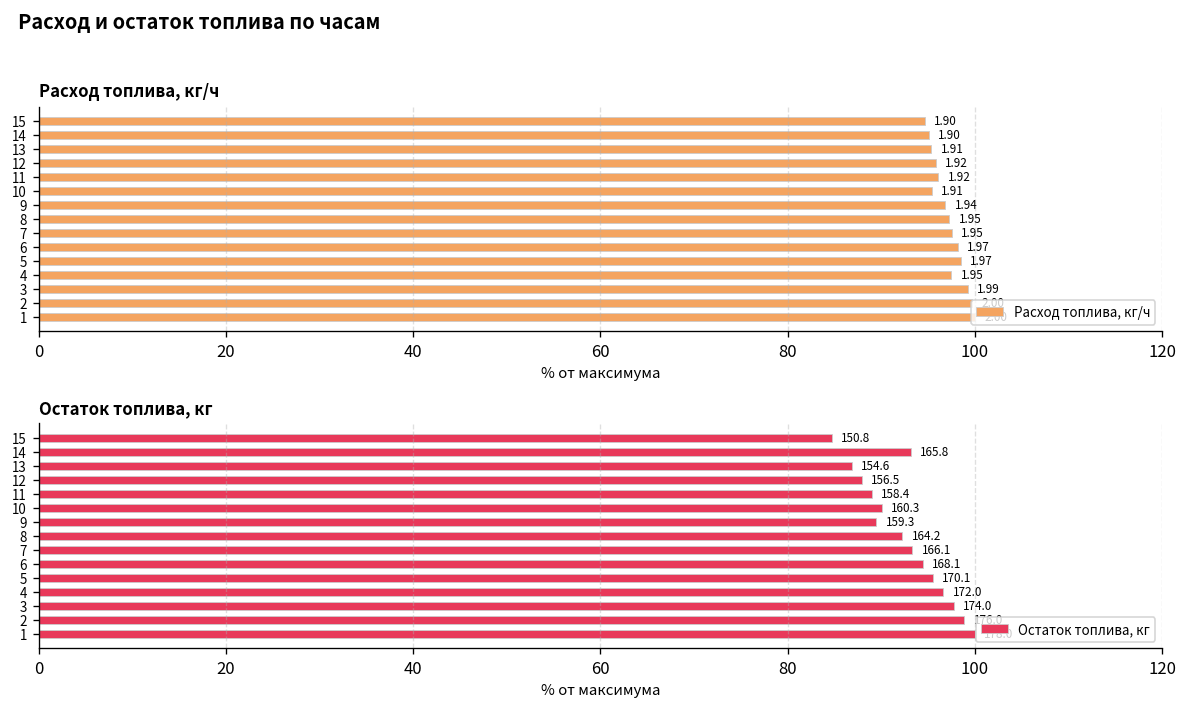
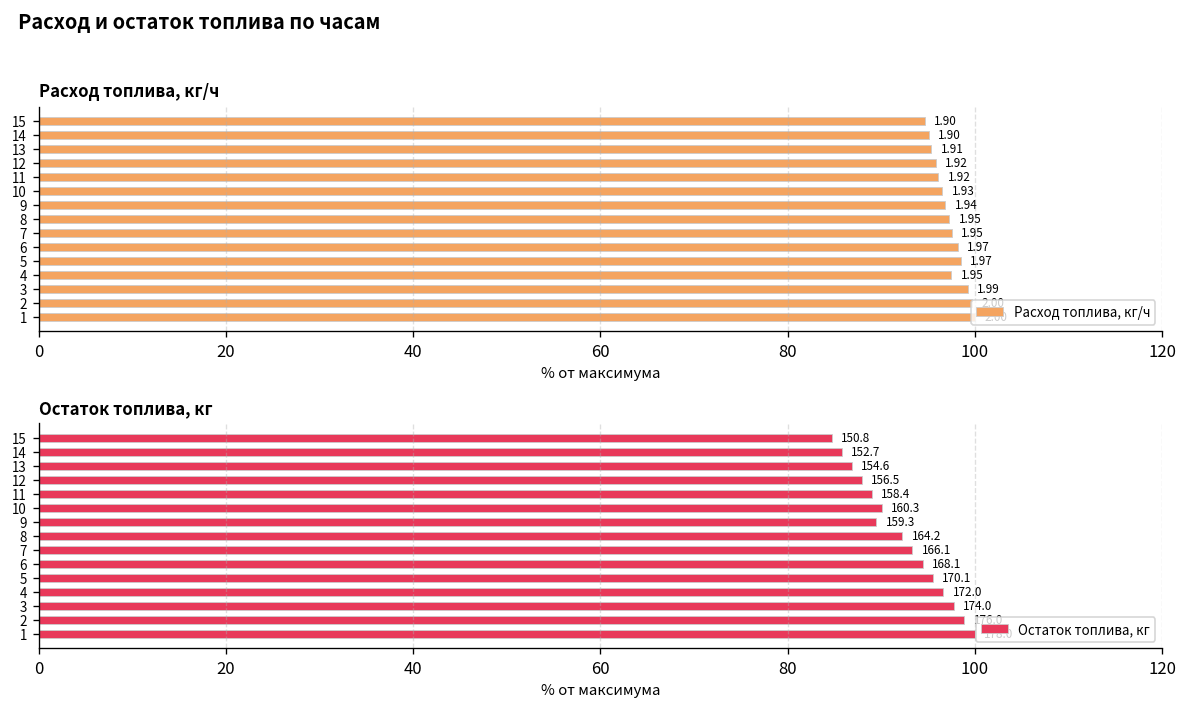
  {
    "Расход топлива, кг/ч": {
-     "10": 1.91
+     "10": 1.93
    },
    "Остаток топлива, кг": {
-     "14": 165.8
+     "14": 152.7
    }
  }
